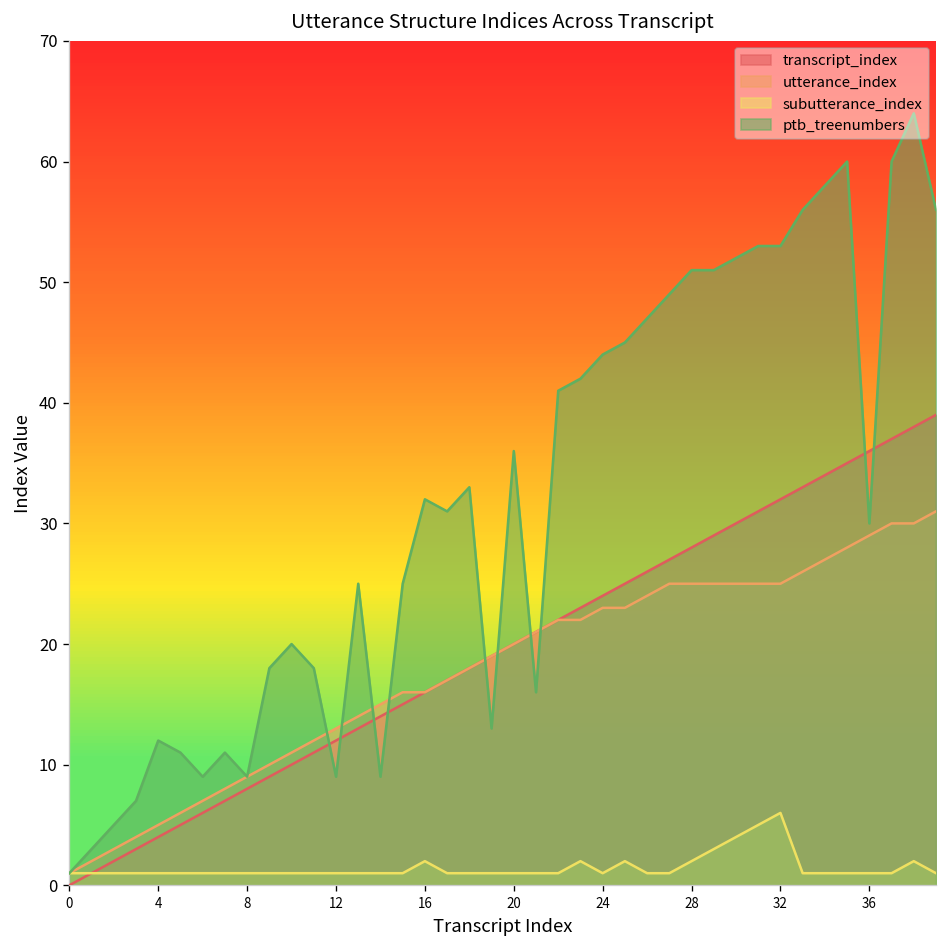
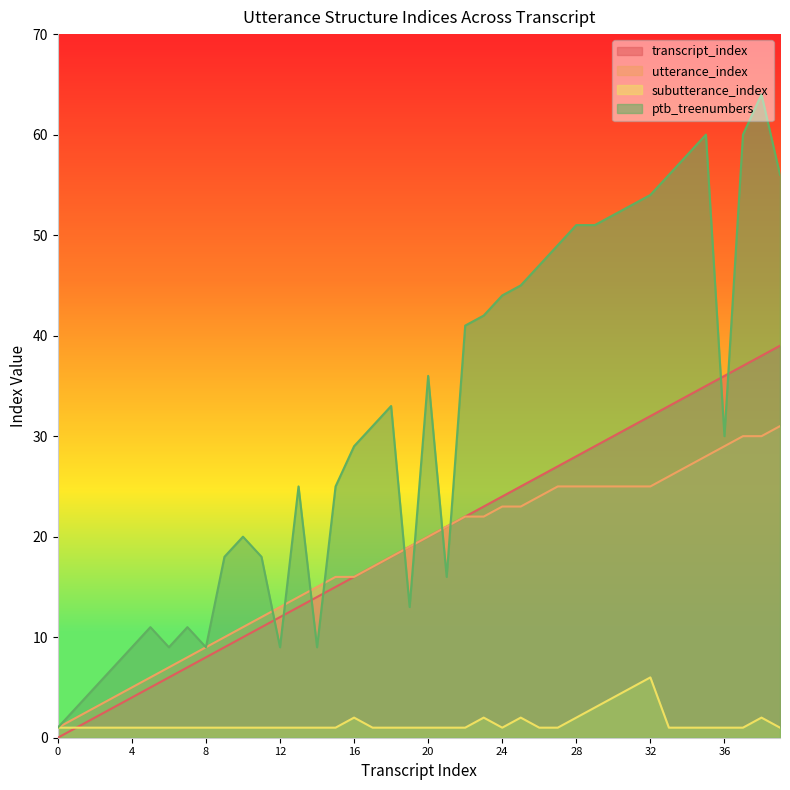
  {
    "ptb_treenumbers": {
-     "4": 12,
+     "4": 9,
      "12": 9,
-     "16": 32,
+     "16": 29,
      "20": 36,
      "24": 44,
      "28": 51,
-     "32": 53,
+     "32": 54,
      "36": 30
    }
  }
